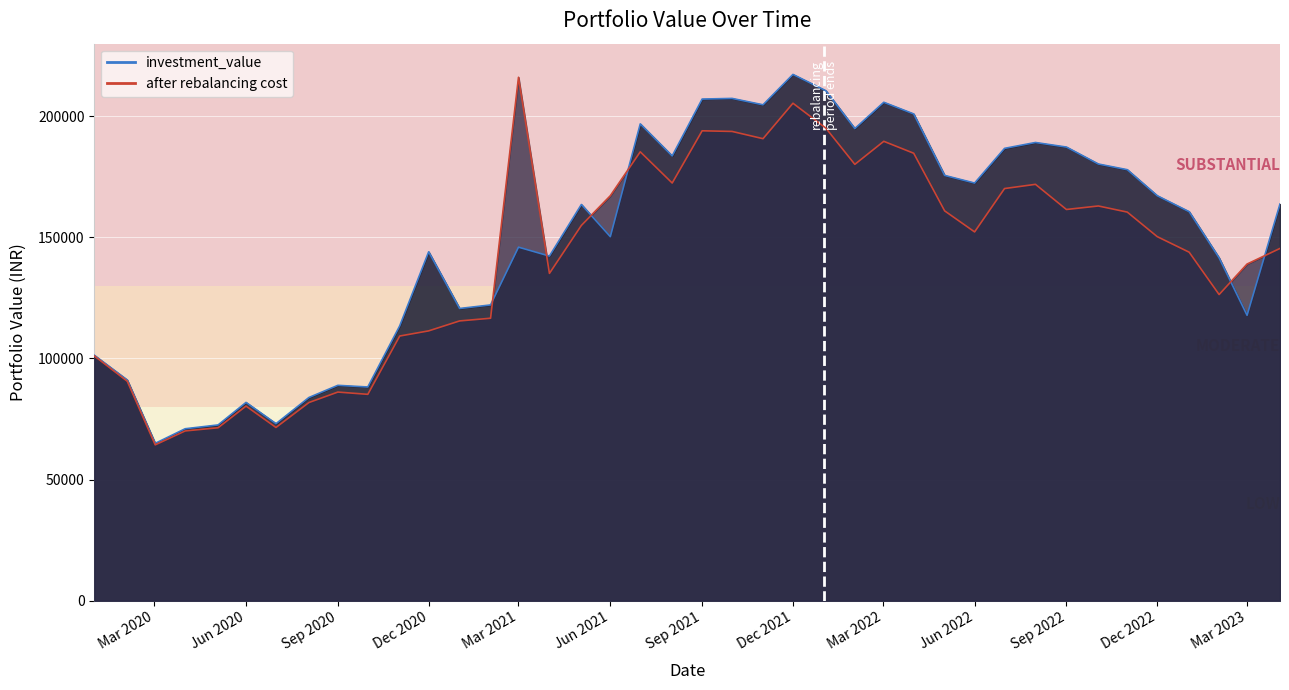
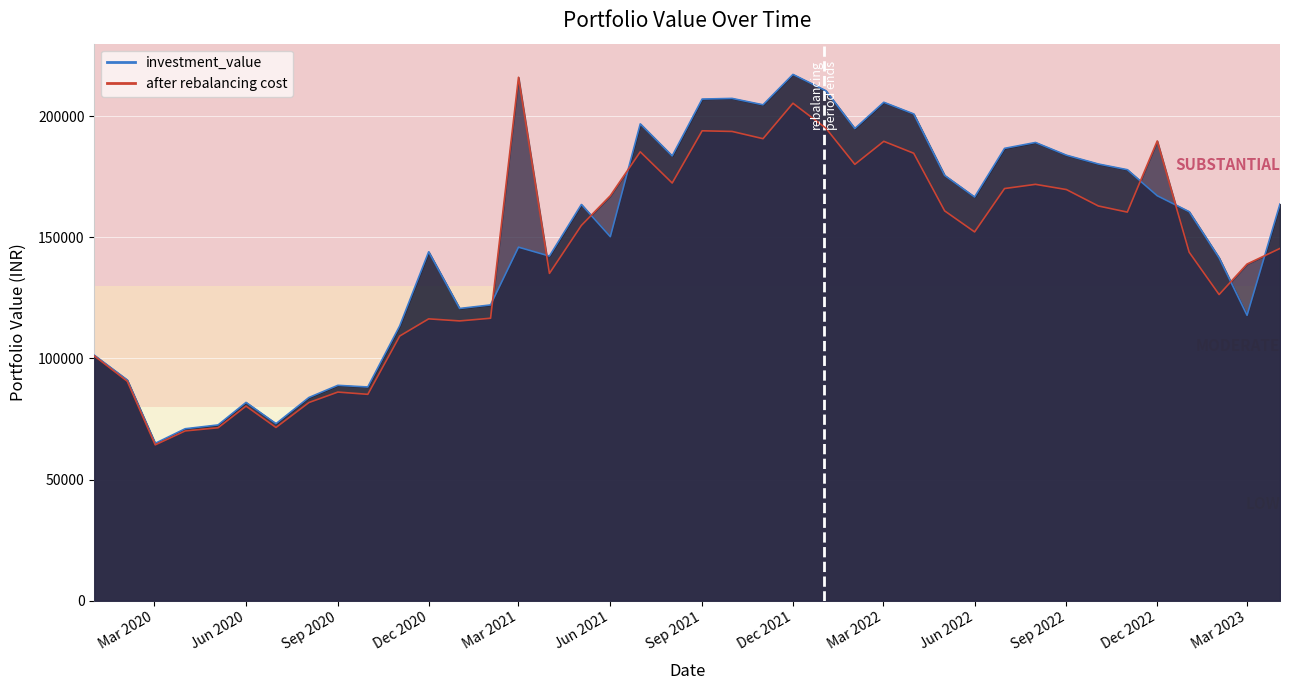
  {
    "investment_value": {
      "Jun 2020": 82000,
      "Sep 2020": 89000,
      "Dec 2020": 144000,
      "Mar 2021": 146000,
      "Jun 2021": 150000,
      "Sep 2021": 207000,
      "Dec 2021": 217000,
-     "Jun 2022": 172000,
-     "Sep 2022": 187000,
+     "Jun 2022": 167000,
+     "Sep 2022": 184000,
      "Dec 2022": 167000,
      "Mar 2023": 118000
    },
    "after rebalancing cost": {
      "Jun 2020": 80000,
      "Sep 2020": 86000,
-     "Dec 2020": 111000,
+     "Dec 2020": 116000,
      "Mar 2021": 216000,
      "Jun 2021": 167000,
      "Sep 2021": 194000,
      "Dec 2021": 205000,
      "Jun 2022": 152000,
-     "Sep 2022": 162000,
-     "Dec 2022": 150000,
+     "Sep 2022": 170000,
+     "Dec 2022": 190000,
      "Mar 2023": 139000
    }
  }
